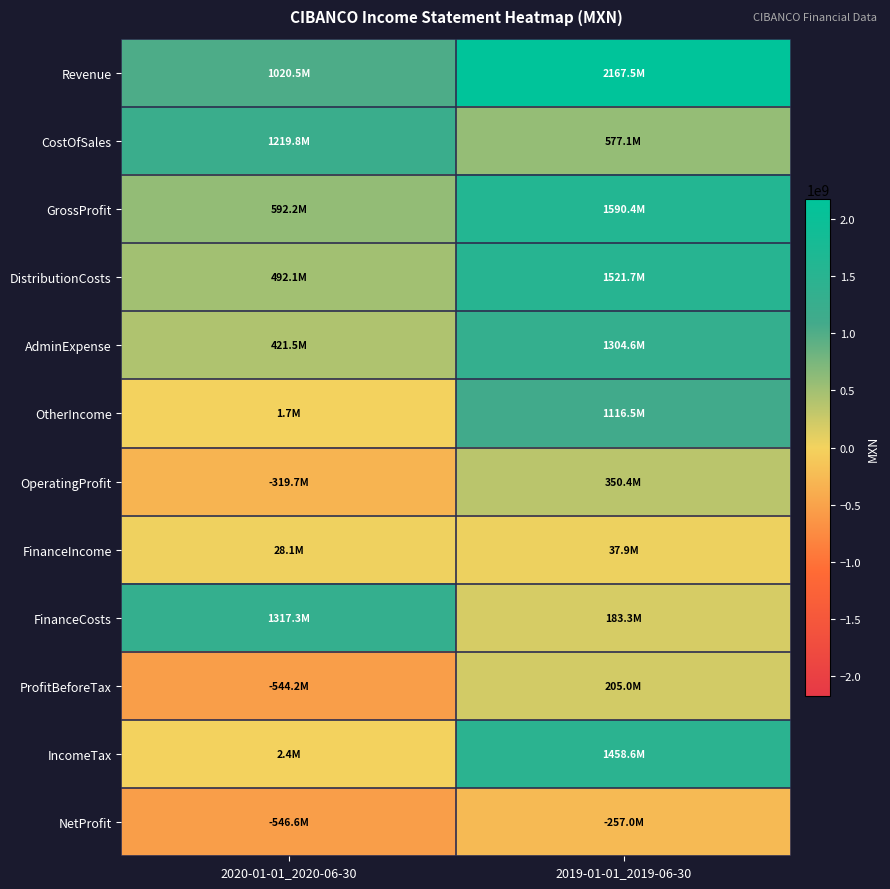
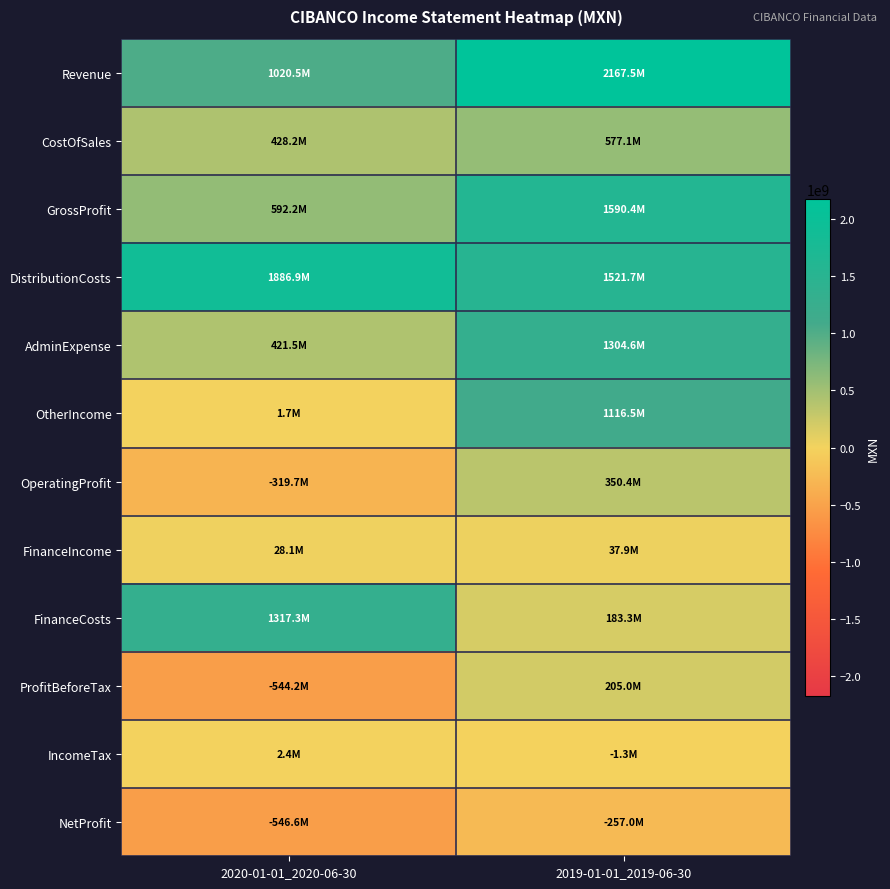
  {
    "Revenue": {
      "2020-01-01_2020-06-30": "1020.5M",
      "2019-01-01_2019-06-30": "2167.5M"
    },
    "CostOfSales": {
-     "2020-01-01_2020-06-30": "1219.8M",
+     "2020-01-01_2020-06-30": "428.2M",
      "2019-01-01_2019-06-30": "577.1M"
    },
    "GrossProfit": {
      "2020-01-01_2020-06-30": "592.2M",
      "2019-01-01_2019-06-30": "1590.4M"
    },
    "DistributionCosts": {
-     "2020-01-01_2020-06-30": "492.1M",
+     "2020-01-01_2020-06-30": "1886.9M",
      "2019-01-01_2019-06-30": "1521.7M"
    },
    "AdminExpense": {
      "2020-01-01_2020-06-30": "421.5M",
      "2019-01-01_2019-06-30": "1304.6M"
    },
    "OtherIncome": {
      "2020-01-01_2020-06-30": "1.7M",
      "2019-01-01_2019-06-30": "1116.5M"
    },
    "OperatingProfit": {
      "2020-01-01_2020-06-30": "-319.7M",
      "2019-01-01_2019-06-30": "350.4M"
    },
    "FinanceIncome": {
      "2020-01-01_2020-06-30": "28.1M",
      "2019-01-01_2019-06-30": "37.9M"
    },
    "FinanceCosts": {
      "2020-01-01_2020-06-30": "1317.3M",
      "2019-01-01_2019-06-30": "183.3M"
    },
    "ProfitBeforeTax": {
      "2020-01-01_2020-06-30": "-544.2M",
      "2019-01-01_2019-06-30": "205.0M"
    },
    "IncomeTax": {
      "2020-01-01_2020-06-30": "2.4M",
-     "2019-01-01_2019-06-30": "1458.6M"
+     "2019-01-01_2019-06-30": "-1.3M"
    },
    "NetProfit": {
      "2020-01-01_2020-06-30": "-546.6M",
      "2019-01-01_2019-06-30": "-257.0M"
    }
  }
